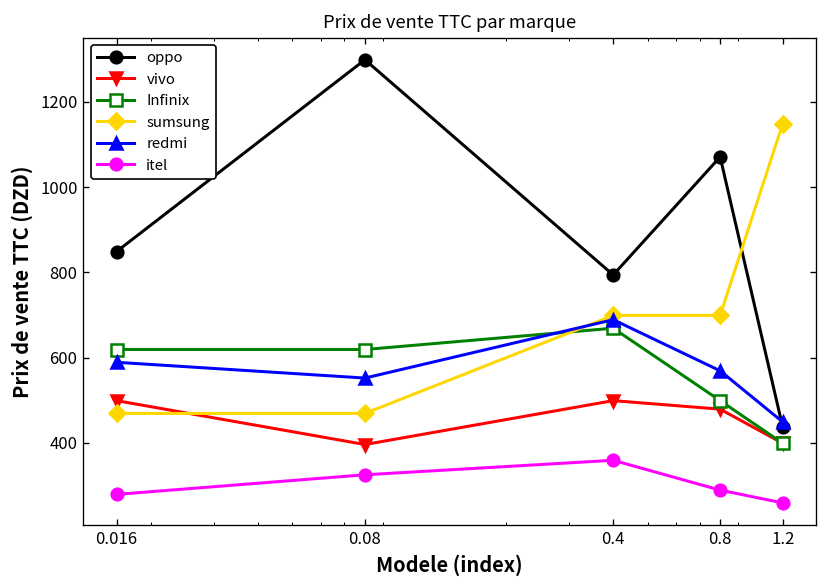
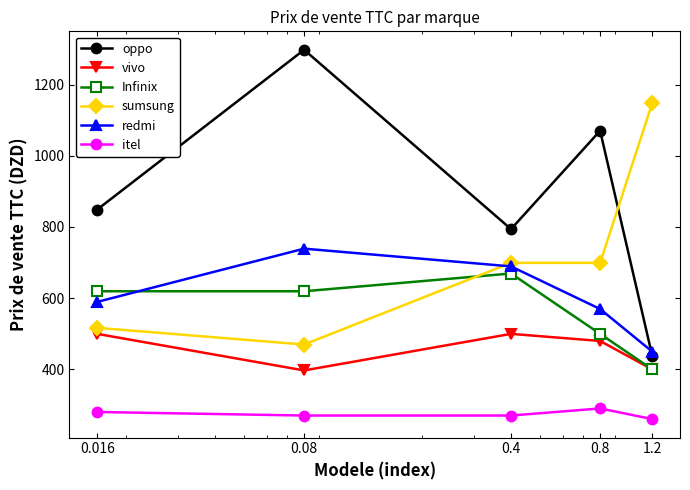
  {
    "oppo": {
      "0.016": 850,
      "0.08": 1300,
      "0.4": 790,
      "0.8": 1070,
      "1.2": 440
    },
    "vivo": {
      "0.016": 500,
      "0.08": 400,
      "0.4": 500,
      "0.8": 480
    },
    "Infinix": {
      "0.016": 620,
      "0.08": 620,
      "0.4": 670,
      "0.8": 500
    },
    "sumsung": {
-     "0.016": 470,
+     "0.016": 520,
      "0.08": 470,
      "0.4": 700,
      "0.8": 700,
      "1.2": 1150
    },
    "redmi": {
      "0.016": 590,
-     "0.08": 550,
+     "0.08": 740,
      "0.4": 690,
      "0.8": 570,
      "1.2": 450
    },
    "itel": {
      "0.016": 280,
-     "0.08": 330,
-     "0.4": 360,
+     "0.08": 270,
+     "0.4": 270,
      "0.8": 290,
      "1.2": 260
    }
  }
